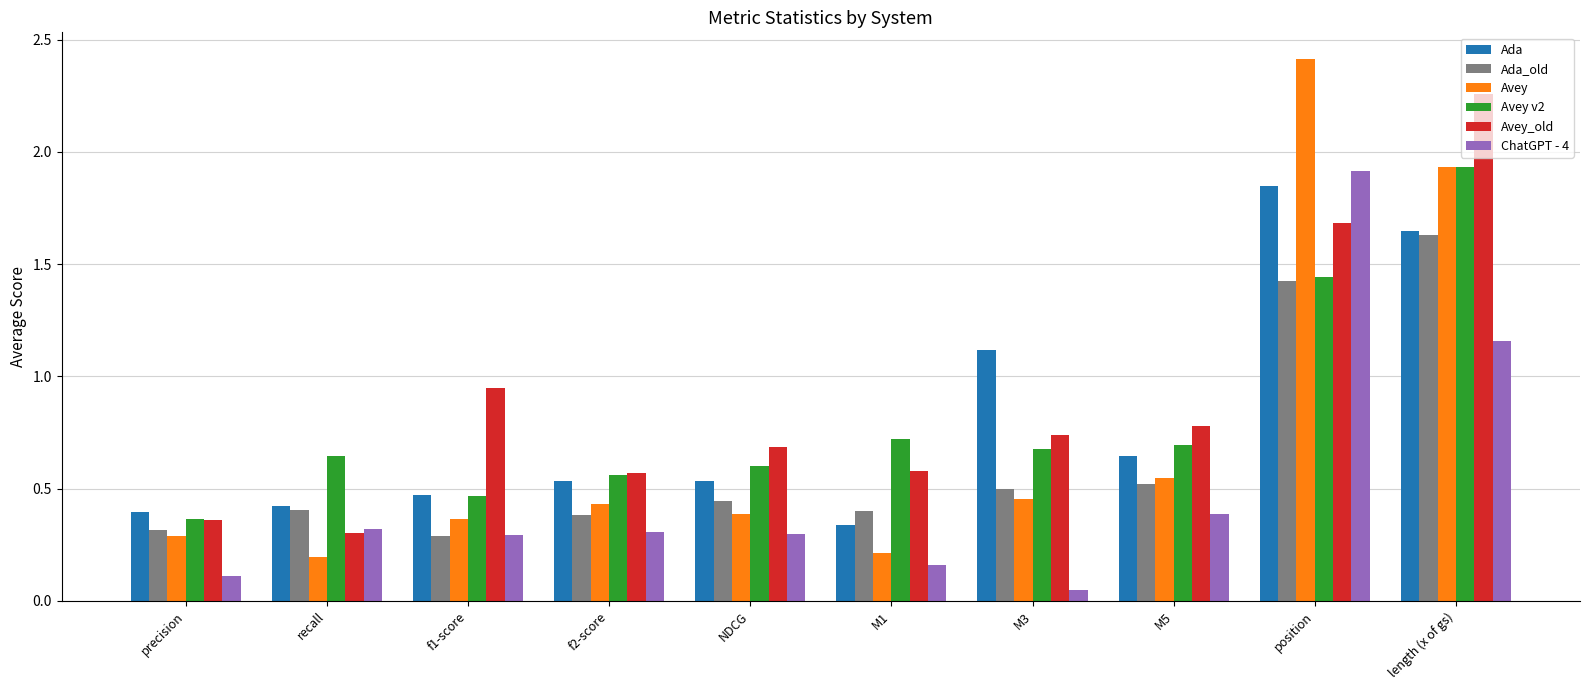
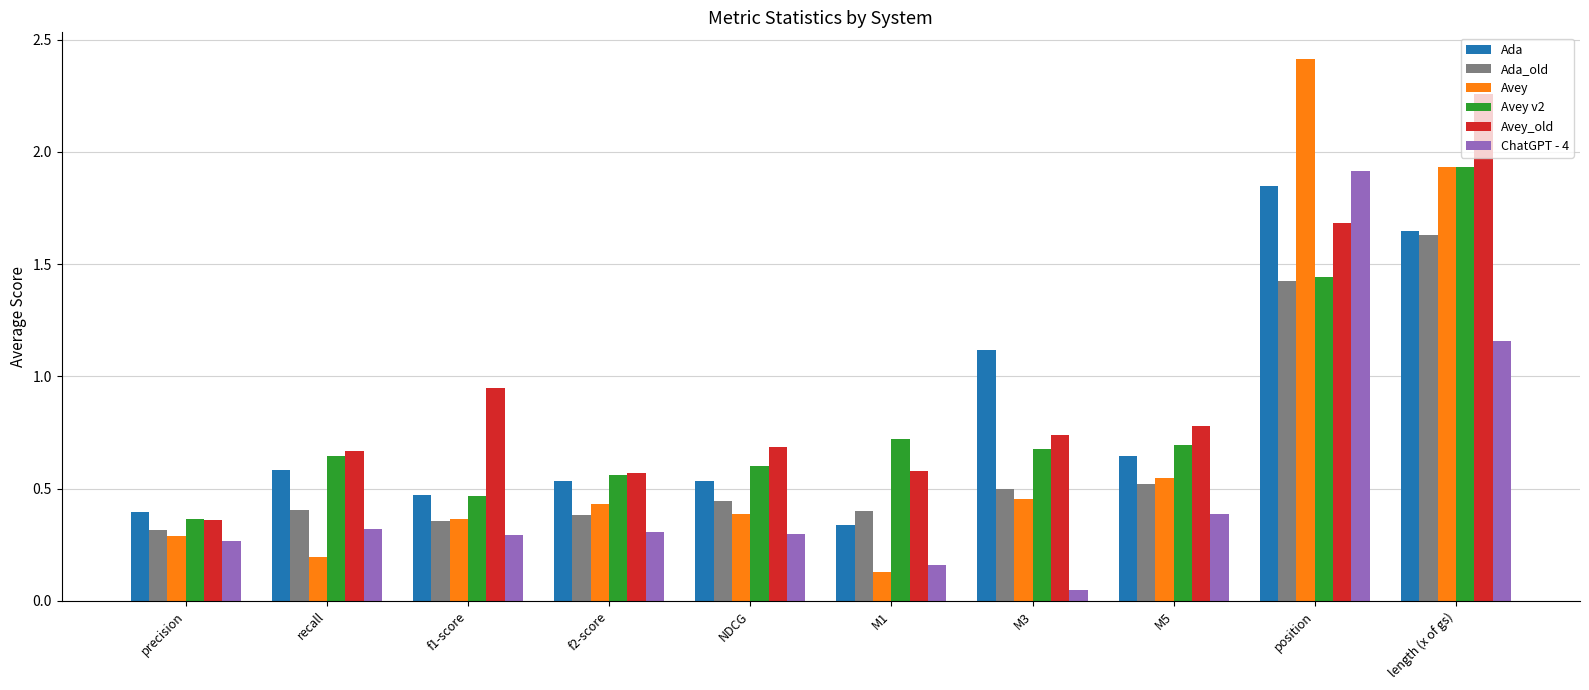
  {
    "Ada": {
      "precision": 0.40,
-     "recall": 0.42,
+     "recall": 0.58,
      "f1-score": 0.47,
      "f2-score": 0.53,
      "NDCG": 0.53,
      "M1": 0.34,
      "M3": 1.12,
      "M5": 0.65,
      "position": 1.85,
      "length (x of gs)": 1.65
    },
    "Ada_old": {
      "precision": 0.32,
      "recall": 0.40,
-     "f1-score": 0.29,
+     "f1-score": 0.35,
      "f2-score": 0.38,
      "NDCG": 0.45,
      "M1": 0.40,
      "M3": 0.50,
      "M5": 0.52,
      "position": 1.42,
      "length (x of gs)": 1.63
    },
    "Avey": {
      "precision": 0.29,
      "recall": 0.20,
      "f1-score": 0.37,
      "f2-score": 0.43,
      "NDCG": 0.39,
-     "M1": 0.21,
+     "M1": 0.13,
      "M3": 0.45,
      "M5": 0.55,
      "position": 2.41,
      "length (x of gs)": 1.94
    },
    "Avey v2": {
      "precision": 0.37,
      "recall": 0.65,
      "f1-score": 0.47,
      "f2-score": 0.56,
      "NDCG": 0.60,
      "M1": 0.72,
      "M3": 0.68,
      "M5": 0.69,
      "position": 1.44,
      "length (x of gs)": 1.93
    },
    "Avey_old": {
      "precision": 0.36,
-     "recall": 0.30,
+     "recall": 0.67,
      "f1-score": 0.95,
      "f2-score": 0.57,
      "NDCG": 0.69,
      "M1": 0.58,
      "M3": 0.74,
      "M5": 0.78,
      "position": 1.68
    },
    "ChatGPT - 4": {
-     "precision": 0.11,
+     "precision": 0.27,
      "recall": 0.32,
      "f1-score": 0.29,
      "f2-score": 0.31,
      "NDCG": 0.30,
      "M1": 0.16,
      "M3": 0.05,
      "M5": 0.39,
      "position": 1.92,
      "length (x of gs)": 1.16
    }
  }
